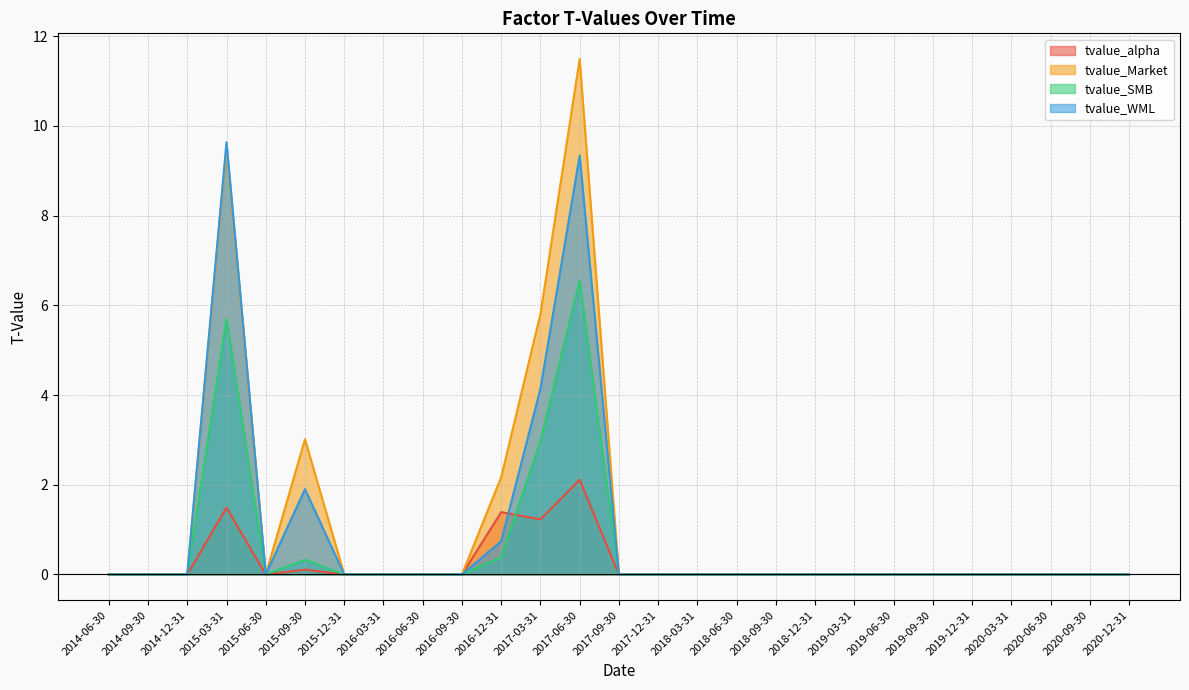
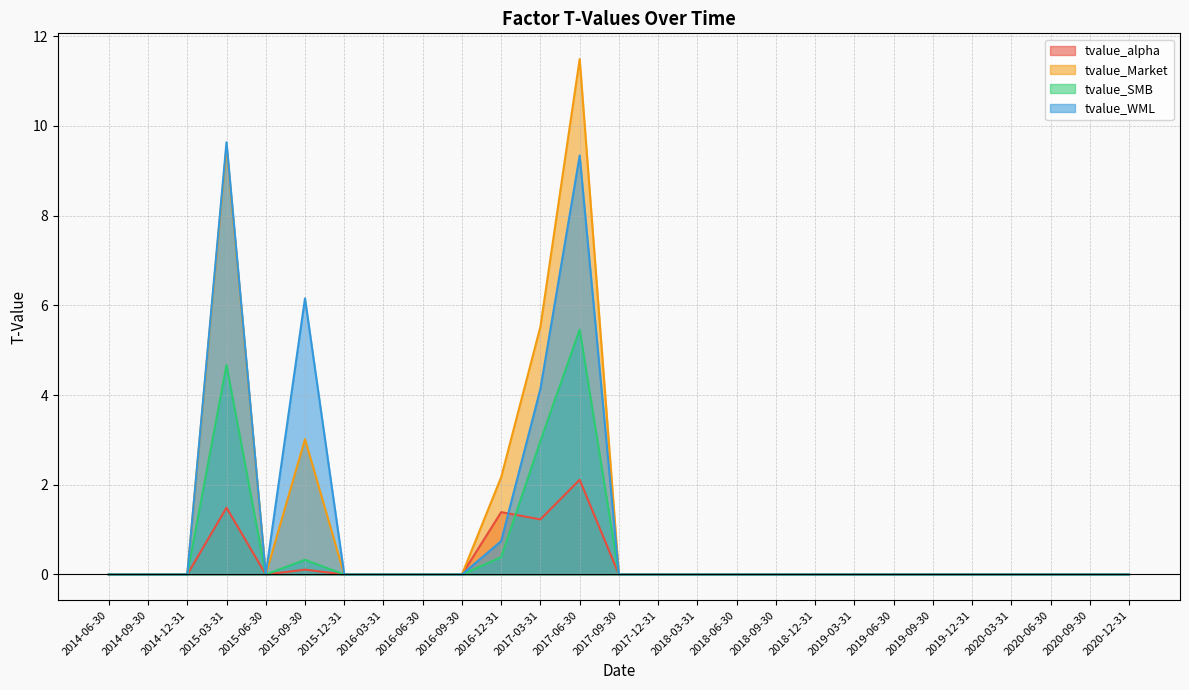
  {
    "tvalue_alpha": {
      "2015-03-31": 1.5,
      "2015-09-30": 0.1,
      "2016-12-31": 1.4,
      "2017-03-31": 1.2,
      "2017-06-30": 2.1
    },
    "tvalue_Market": {
      "2015-03-31": 9.5,
      "2015-09-30": 3.0,
      "2016-12-31": 2.2,
-     "2017-03-31": 5.8,
+     "2017-03-31": 5.5,
      "2017-06-30": 11.5
    },
    "tvalue_SMB": {
-     "2015-03-31": 5.7,
+     "2015-03-31": 4.7,
      "2015-09-30": 0.3,
      "2016-12-31": 0.4,
      "2017-03-31": 3.0,
-     "2017-06-30": 6.5
+     "2017-06-30": 5.5
    },
    "tvalue_WML": {
      "2015-03-31": 9.6,
-     "2015-09-30": 1.9,
+     "2015-09-30": 6.2,
      "2016-12-31": 0.7,
      "2017-03-31": 4.1,
      "2017-06-30": 9.3
    }
  }
